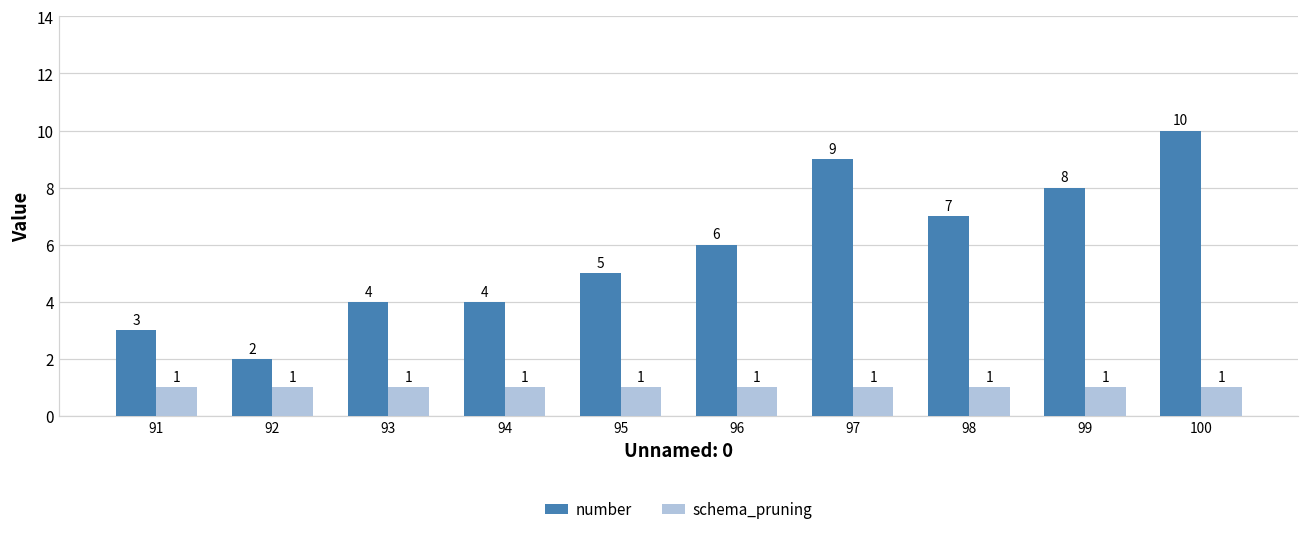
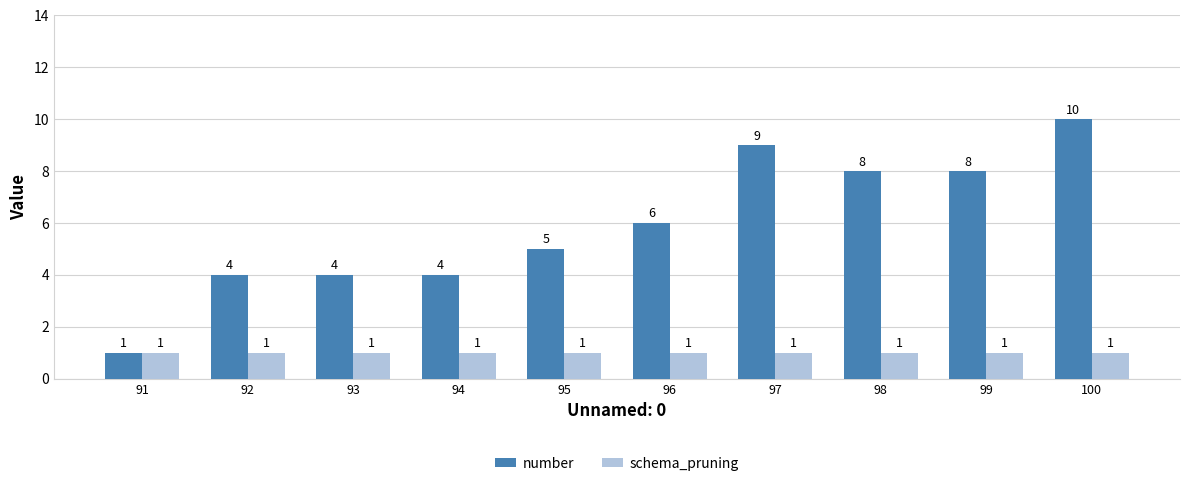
  {
    "number": {
-     "91": 3,
-     "92": 2,
+     "91": 1,
+     "92": 4,
      "93": 4,
      "94": 4,
      "95": 5,
      "96": 6,
      "97": 9,
-     "98": 7,
+     "98": 8,
      "99": 8,
      "100": 10
    },
    "schema_pruning": {
      "91": 1,
      "92": 1,
      "93": 1,
      "94": 1,
      "95": 1,
      "96": 1,
      "97": 1,
      "98": 1,
      "99": 1,
      "100": 1
    }
  }
